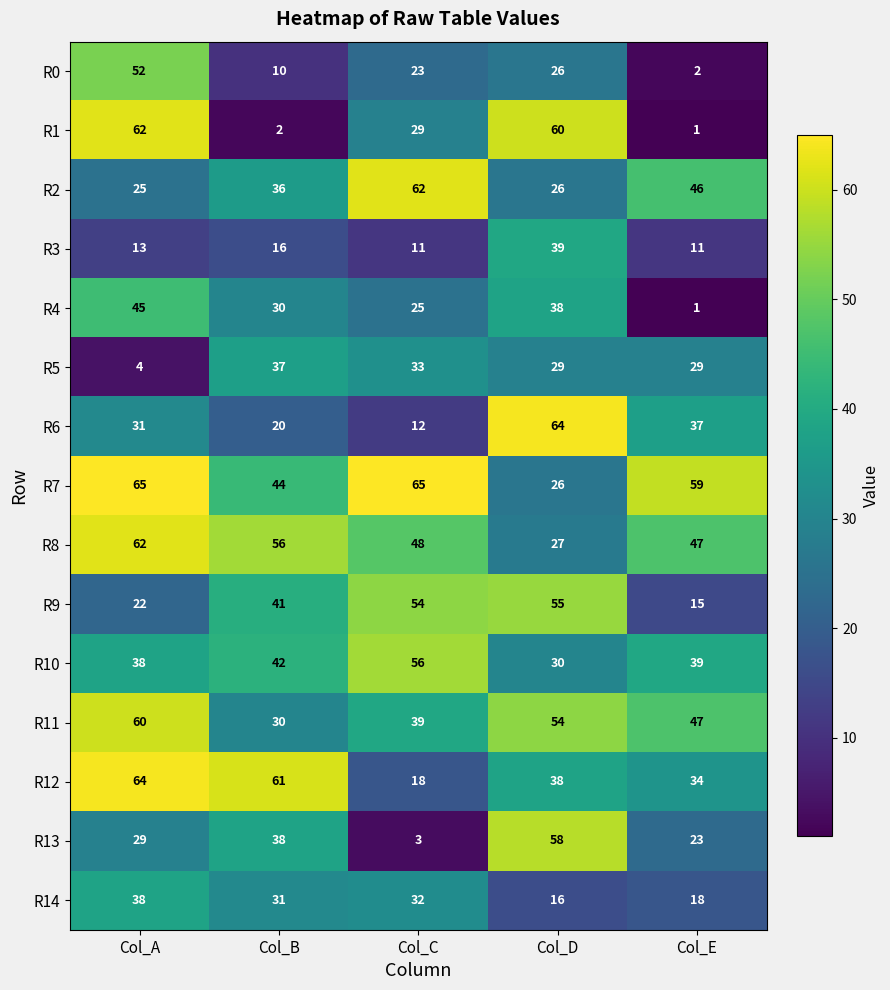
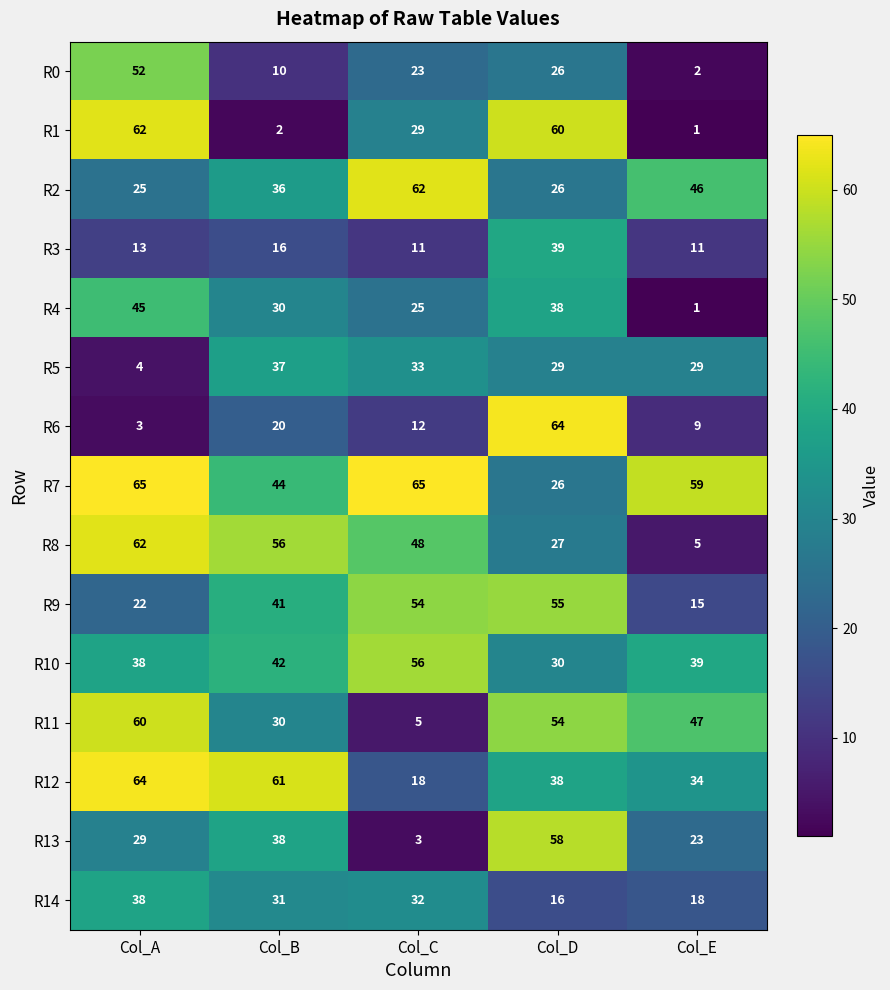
  {
    "R0": {
      "Col_A": 52,
      "Col_B": 10,
      "Col_C": 23,
      "Col_D": 26,
      "Col_E": 2
    },
    "R1": {
      "Col_A": 62,
      "Col_B": 2,
      "Col_C": 29,
      "Col_D": 60,
      "Col_E": 1
    },
    "R2": {
      "Col_A": 25,
      "Col_B": 36,
      "Col_C": 62,
      "Col_D": 26,
      "Col_E": 46
    },
    "R3": {
      "Col_A": 13,
      "Col_B": 16,
      "Col_C": 11,
      "Col_D": 39,
      "Col_E": 11
    },
    "R4": {
      "Col_A": 45,
      "Col_B": 30,
      "Col_C": 25,
      "Col_D": 38,
      "Col_E": 1
    },
    "R5": {
      "Col_A": 4,
      "Col_B": 37,
      "Col_C": 33,
      "Col_D": 29,
      "Col_E": 29
    },
    "R6": {
-     "Col_A": 31,
+     "Col_A": 3,
      "Col_B": 20,
      "Col_C": 12,
      "Col_D": 64,
-     "Col_E": 37
+     "Col_E": 9
    },
    "R7": {
      "Col_A": 65,
      "Col_B": 44,
      "Col_C": 65,
      "Col_D": 26,
      "Col_E": 59
    },
    "R8": {
      "Col_A": 62,
      "Col_B": 56,
      "Col_C": 48,
      "Col_D": 27,
-     "Col_E": 47
+     "Col_E": 5
    },
    "R9": {
      "Col_A": 22,
      "Col_B": 41,
      "Col_C": 54,
      "Col_D": 55,
      "Col_E": 15
    },
    "R10": {
      "Col_A": 38,
      "Col_B": 42,
      "Col_C": 56,
      "Col_D": 30,
      "Col_E": 39
    },
    "R11": {
      "Col_A": 60,
      "Col_B": 30,
-     "Col_C": 39,
+     "Col_C": 5,
      "Col_D": 54,
      "Col_E": 47
    },
    "R12": {
      "Col_A": 64,
      "Col_B": 61,
      "Col_C": 18,
      "Col_D": 38,
      "Col_E": 34
    },
    "R13": {
      "Col_A": 29,
      "Col_B": 38,
      "Col_C": 3,
      "Col_D": 58,
      "Col_E": 23
    },
    "R14": {
      "Col_A": 38,
      "Col_B": 31,
      "Col_C": 32,
      "Col_D": 16,
      "Col_E": 18
    }
  }
